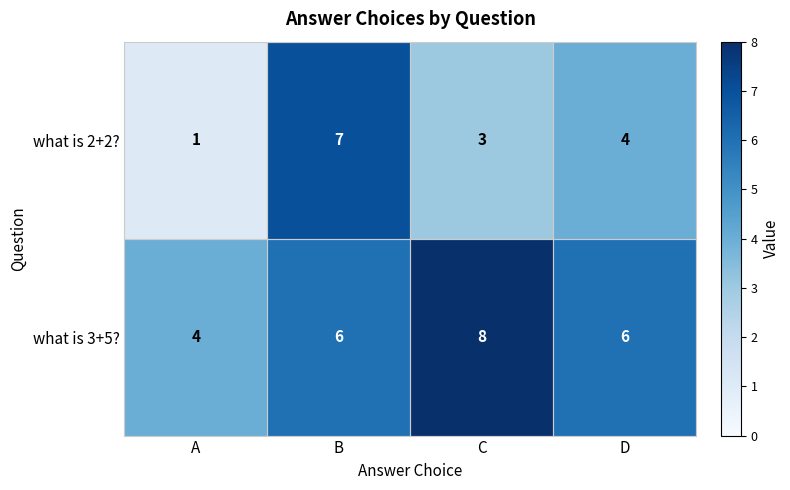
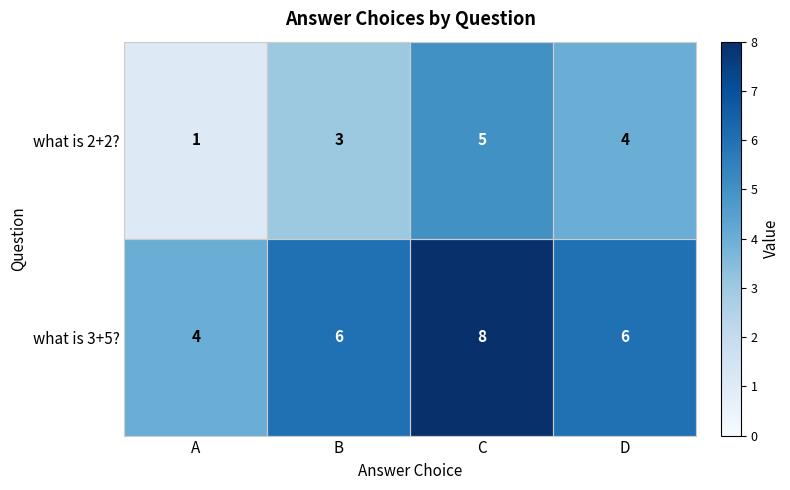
  {
    "what is 2+2?": {
      "A": 1,
-     "B": 7,
-     "C": 3,
+     "B": 3,
+     "C": 5,
      "D": 4
    },
    "what is 3+5?": {
      "A": 4,
      "B": 6,
      "C": 8,
      "D": 6
    }
  }
